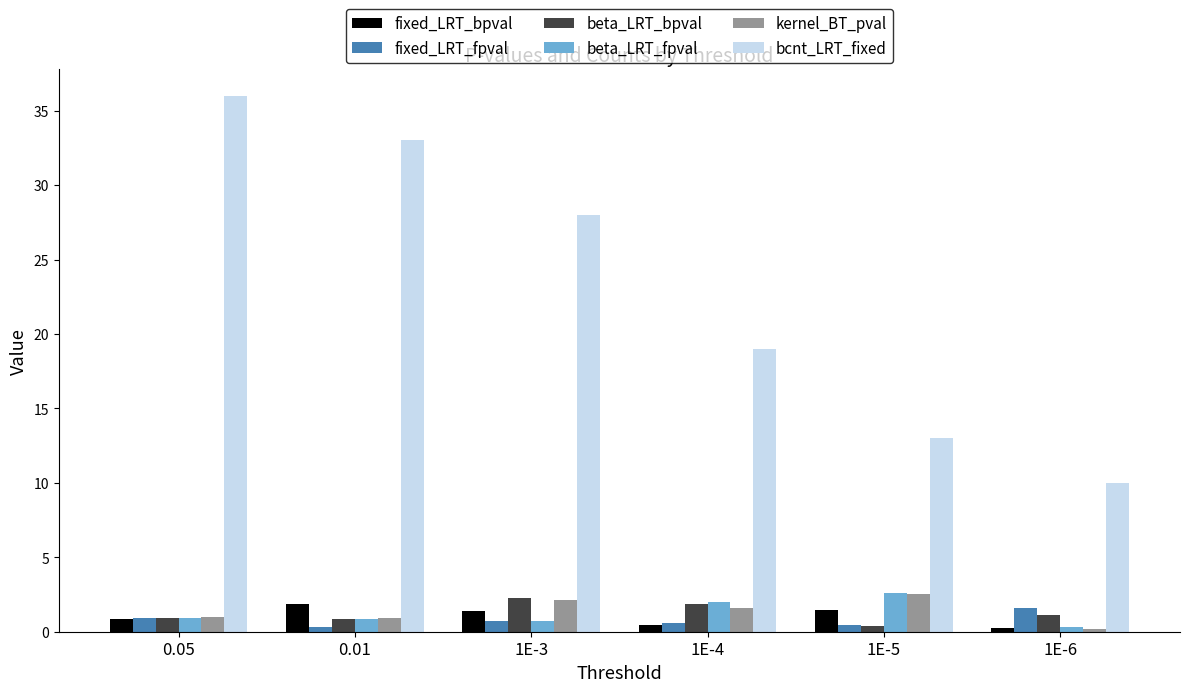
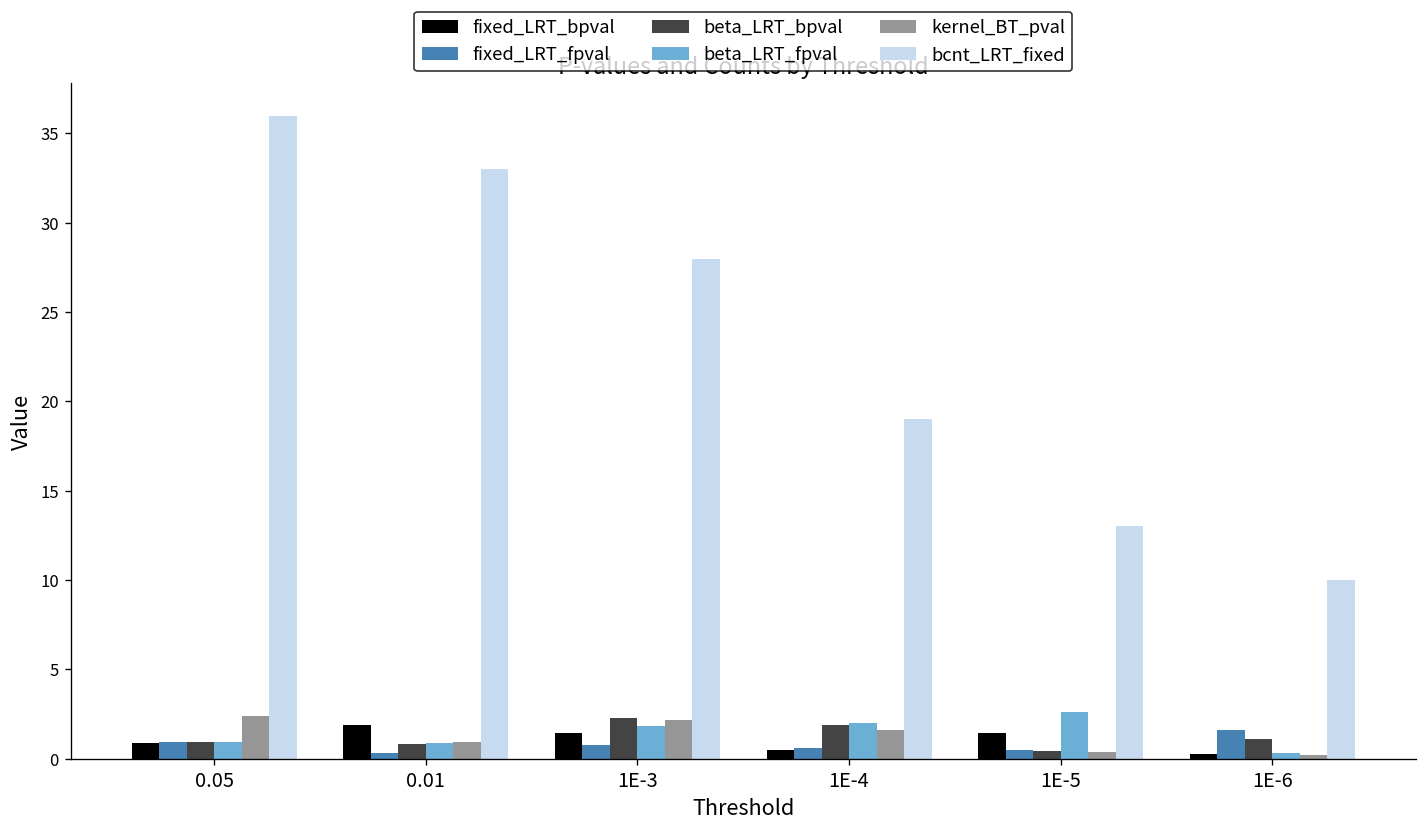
  {
    "fixed_LRT_bpval": {
      "0.05": 0.9,
      "0.01": 1.9,
      "1E-3": 1.4,
      "1E-4": 0.5,
      "1E-5": 1.5,
      "1E-6": 0.2
    },
    "fixed_LRT_fpval": {
      "0.05": 0.9,
      "0.01": 0.3,
      "1E-3": 0.7,
      "1E-4": 0.6,
      "1E-5": 0.5,
      "1E-6": 1.6
    },
    "beta_LRT_bpval": {
      "0.05": 0.9,
      "0.01": 0.8,
      "1E-3": 2.3,
      "1E-4": 1.9,
      "1E-5": 0.4,
      "1E-6": 1.1
    },
    "beta_LRT_fpval": {
      "0.05": 0.9,
      "0.01": 0.9,
-     "1E-3": 0.7,
+     "1E-3": 1.8,
      "1E-4": 2.0,
      "1E-5": 2.6,
      "1E-6": 0.3
    },
    "kernel_BT_pval": {
-     "0.05": 1.0,
+     "0.05": 2.4,
      "0.01": 0.9,
      "1E-3": 2.2,
      "1E-4": 1.6,
-     "1E-5": 2.6,
+     "1E-5": 0.3,
      "1E-6": 0.2
    },
    "bcnt_LRT_fixed": {
      "0.05": 36.0,
      "0.01": 33.0,
      "1E-3": 28.0,
      "1E-4": 19.0,
      "1E-5": 13.0,
      "1E-6": 10.0
    }
  }
